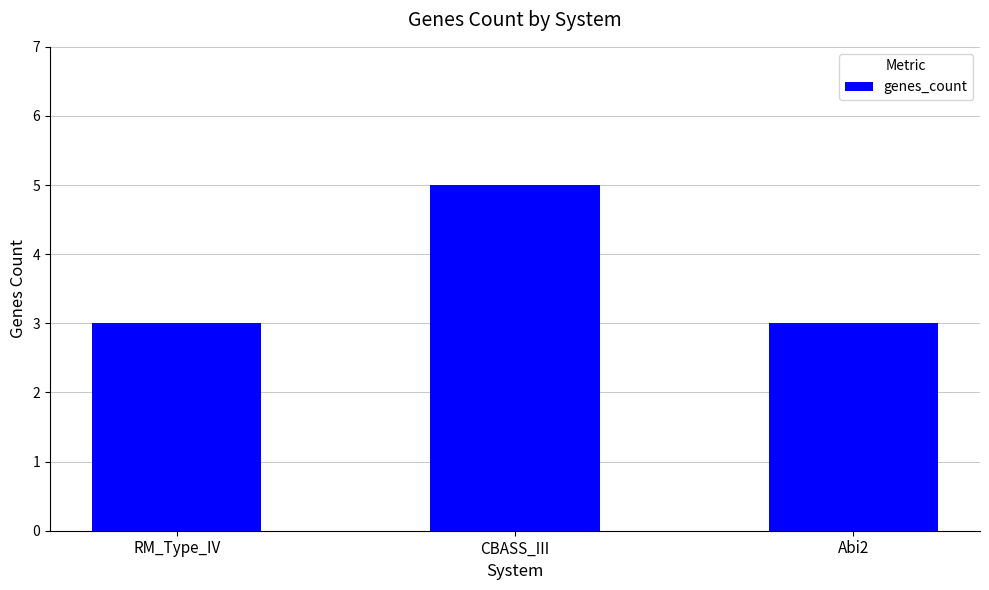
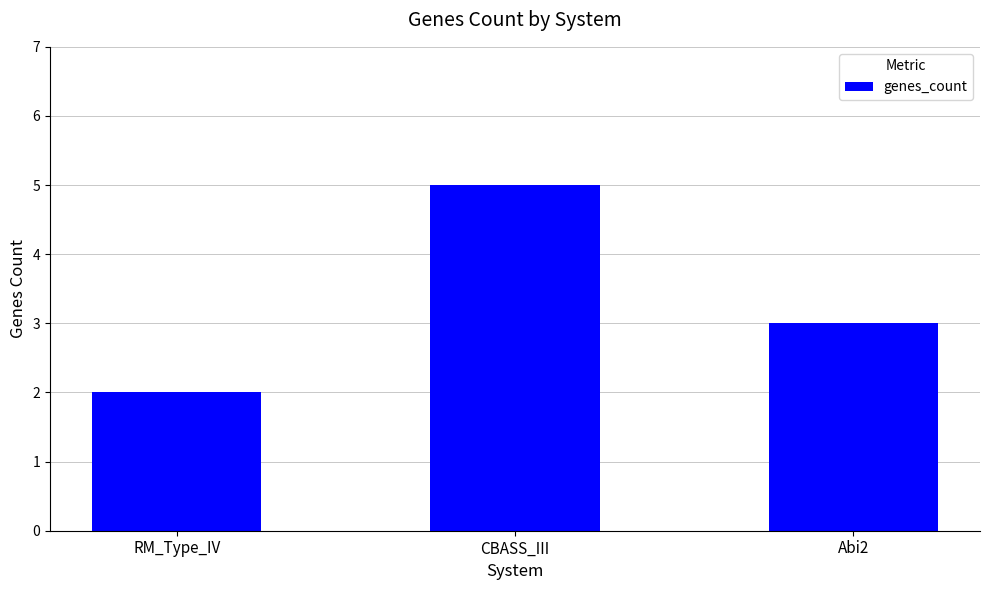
  {
-   "RM_Type_IV": 3,
+   "RM_Type_IV": 2,
    "CBASS_III": 5,
    "Abi2": 3
  }
